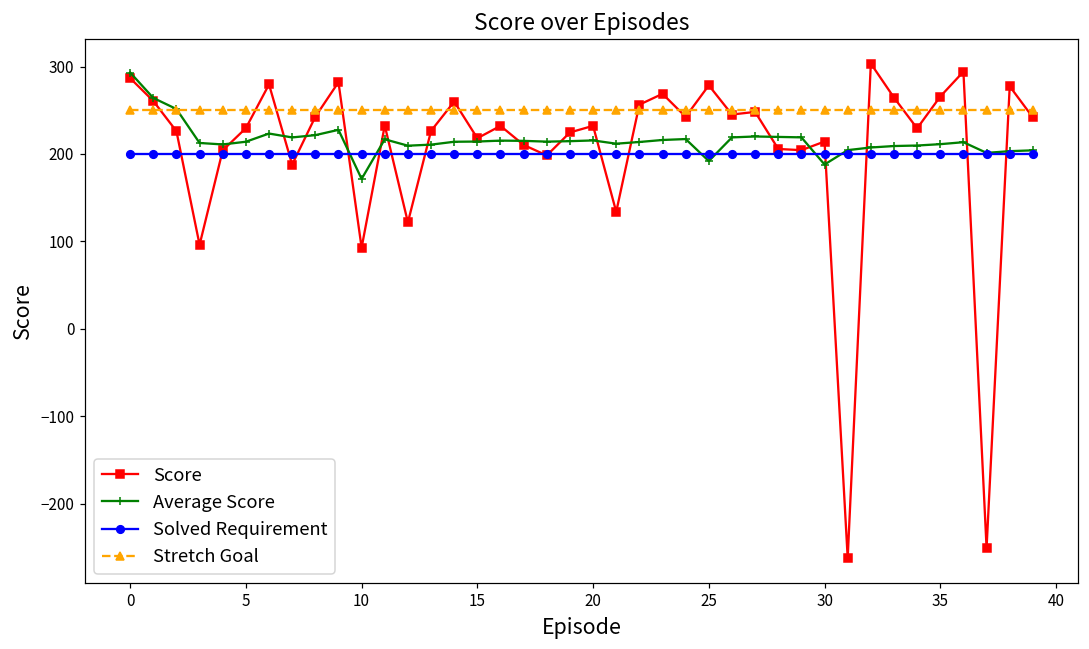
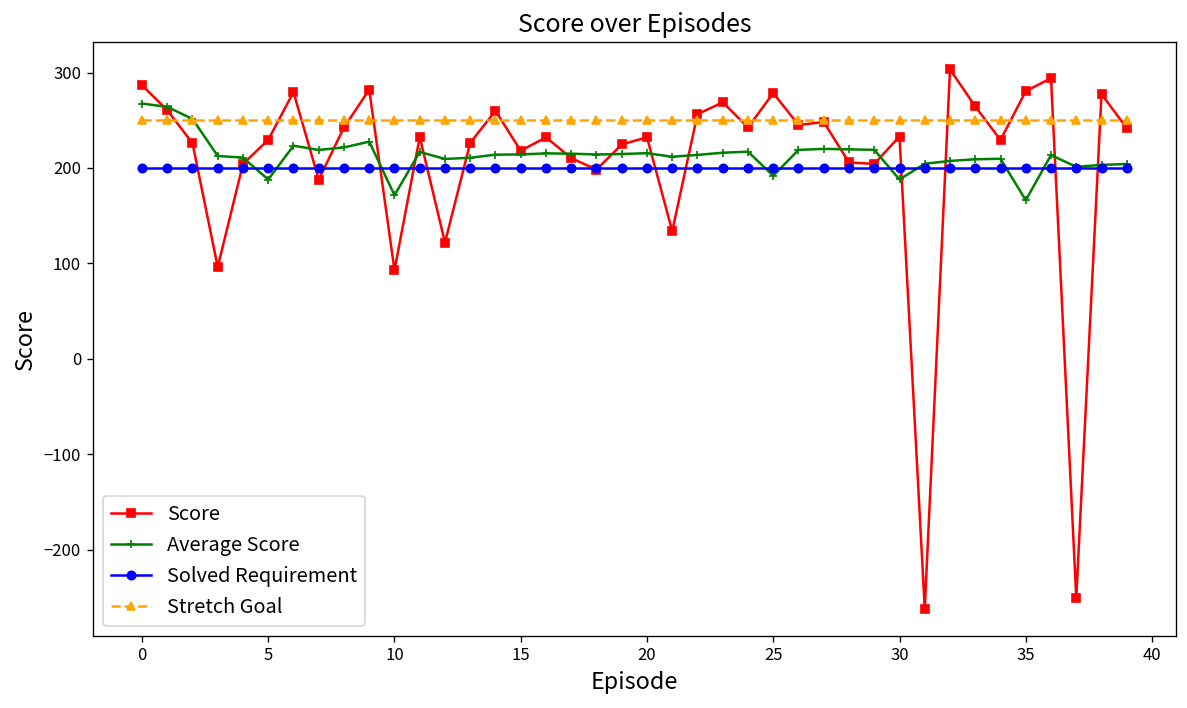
  {
    "Score": {
      "0": 290,
      "5": 230,
      "10": 90,
      "15": 220,
      "20": 230,
      "25": 280,
-     "30": 210,
-     "35": 270
+     "30": 230,
+     "35": 280
    },
    "Average Score": {
-     "0": 290,
-     "5": 210,
+     "0": 270,
+     "5": 190,
      "10": 170,
      "15": 210,
      "20": 220,
      "25": 190,
      "30": 190,
-     "35": 210
+     "35": 170
    },
    "Solved Requirement": {
      "0": 200,
      "5": 200,
      "10": 200,
      "15": 200,
      "20": 200,
      "25": 200,
      "30": 200,
      "35": 200
    },
    "Stretch Goal": {
      "0": 250,
      "5": 250,
      "10": 250,
      "15": 250,
      "20": 250,
      "25": 250,
      "30": 250,
      "35": 250
    }
  }
